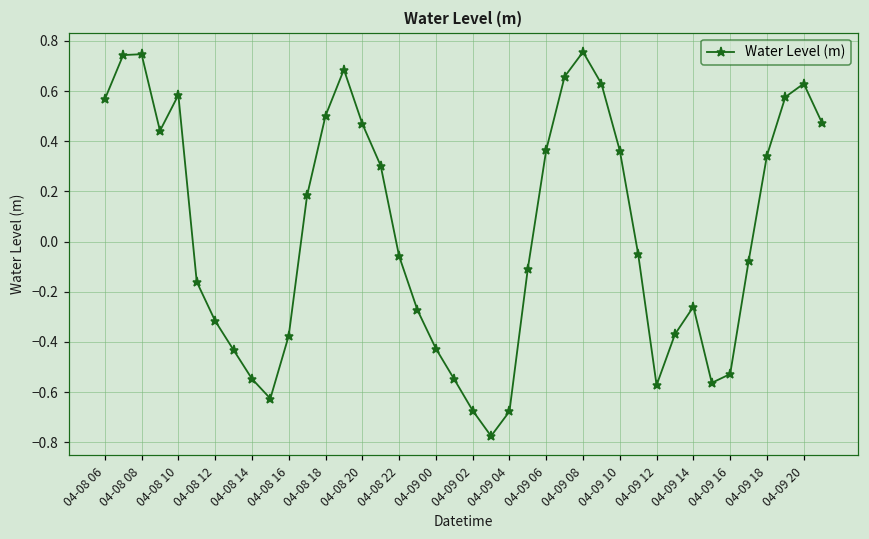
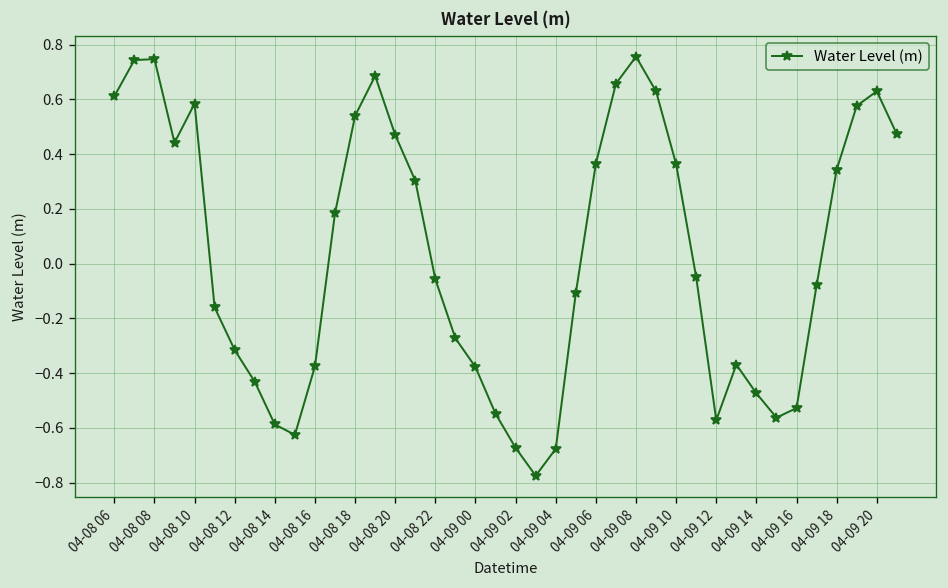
  {
-   "04-08 06": 0.57,
+   "04-08 06": 0.61,
    "04-08 08": 0.75,
    "04-08 10": 0.58,
    "04-08 12": -0.32,
-   "04-08 14": -0.55,
+   "04-08 14": -0.59,
    "04-08 16": -0.38,
-   "04-08 18": 0.50,
+   "04-08 18": 0.54,
    "04-08 20": 0.47,
    "04-08 22": -0.06,
-   "04-09 00": -0.43,
+   "04-09 00": -0.38,
    "04-09 02": -0.67,
    "04-09 04": -0.68,
    "04-09 06": 0.37,
    "04-09 08": 0.76,
    "04-09 10": 0.36,
    "04-09 12": -0.57,
-   "04-09 14": -0.26,
+   "04-09 14": -0.47,
    "04-09 16": -0.53,
    "04-09 18": 0.34,
    "04-09 20": 0.63
  }
